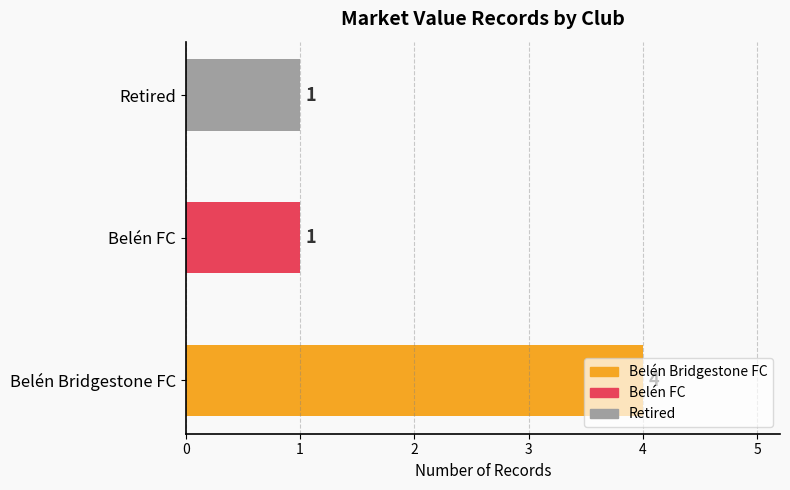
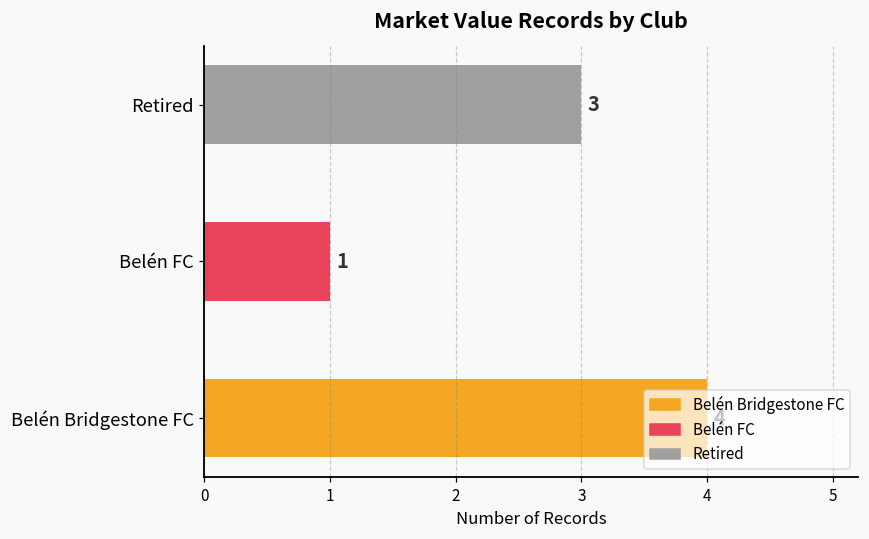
  {
-   "Retired": 1,
+   "Retired": 3,
    "Belén FC": 1
  }
